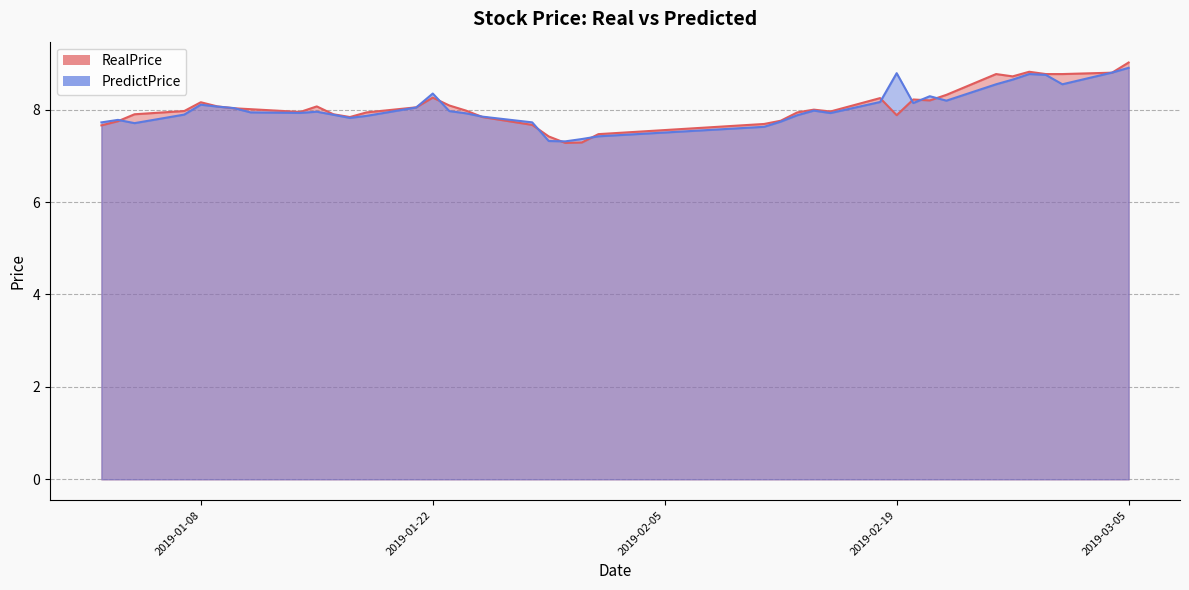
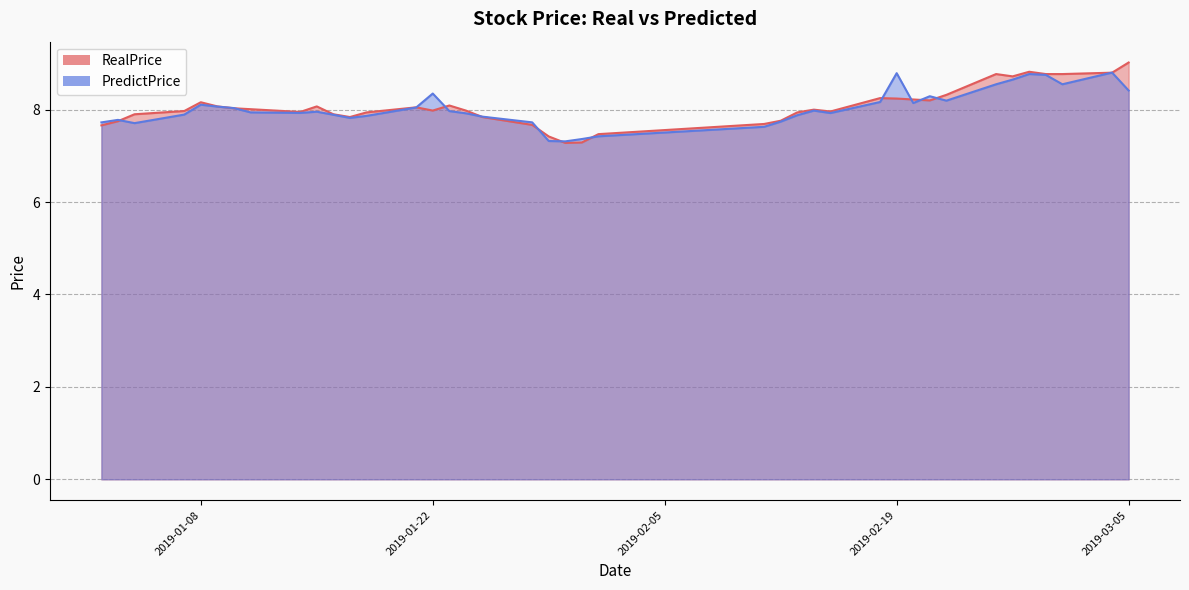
  {
    "RealPrice": {
-     "2019-01-22": 8.3,
-     "2019-02-19": 7.9,
+     "2019-01-22": 8.0,
+     "2019-02-19": 8.2,
      "2019-03-05": 9.0
    },
    "PredictPrice": {
      "2019-01-22": 8.3,
      "2019-02-19": 8.8,
-     "2019-03-05": 8.9
+     "2019-03-05": 8.4
    }
  }
